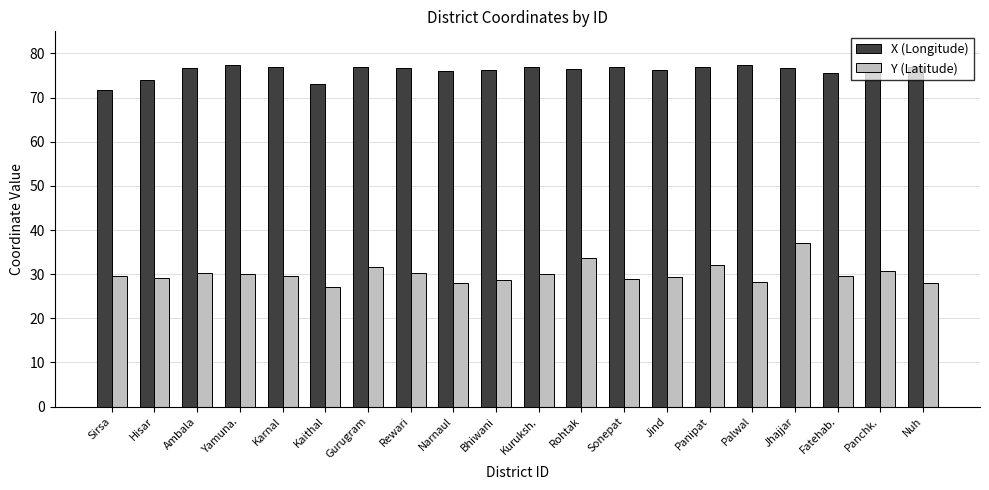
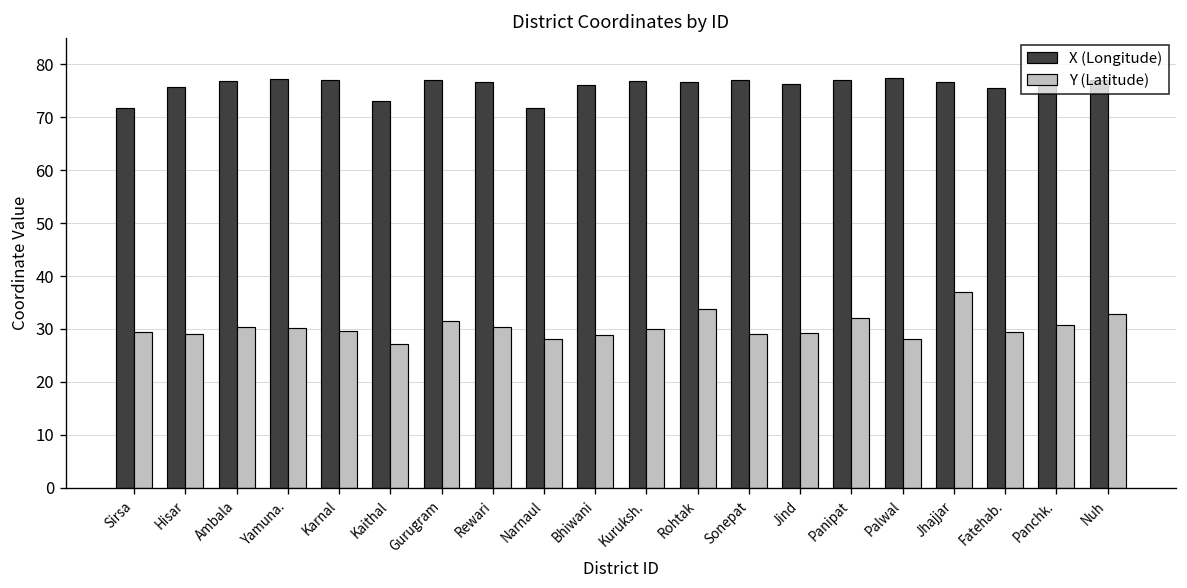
  {
    "X (Longitude)": {
      "Sirsa": 72,
-     "Hisar": 74,
+     "Hisar": 76,
      "Ambala": 77,
      "Yamuna.": 77,
      "Karnal": 77,
      "Kaithal": 73,
      "Gurugram": 77,
      "Rewari": 77,
-     "Narnaul": 76,
+     "Narnaul": 72,
      "Bhiwani": 76,
      "Kuruksh.": 77,
      "Rohtak": 77,
      "Sonepat": 77,
      "Jind": 76,
      "Panipat": 77,
      "Palwal": 77,
      "Jhajjar": 77,
      "Fatehab.": 75
    },
    "Y (Latitude)": {
      "Sirsa": 30,
      "Hisar": 29,
      "Ambala": 30,
      "Yamuna.": 30,
      "Karnal": 30,
      "Kaithal": 27,
      "Gurugram": 32,
      "Rewari": 30,
      "Narnaul": 28,
      "Bhiwani": 29,
      "Kuruksh.": 30,
      "Rohtak": 34,
      "Sonepat": 29,
      "Jind": 29,
      "Panipat": 32,
      "Palwal": 28,
      "Jhajjar": 37,
      "Fatehab.": 29,
      "Panchk.": 31,
-     "Nuh": 28
+     "Nuh": 33
    }
  }
